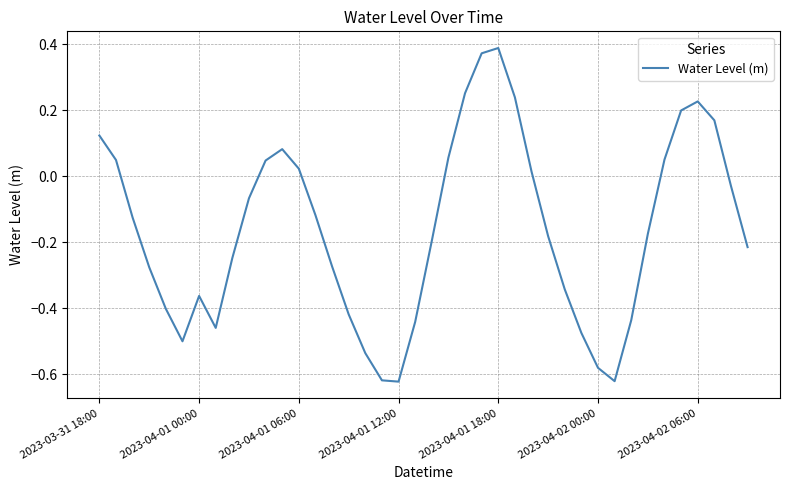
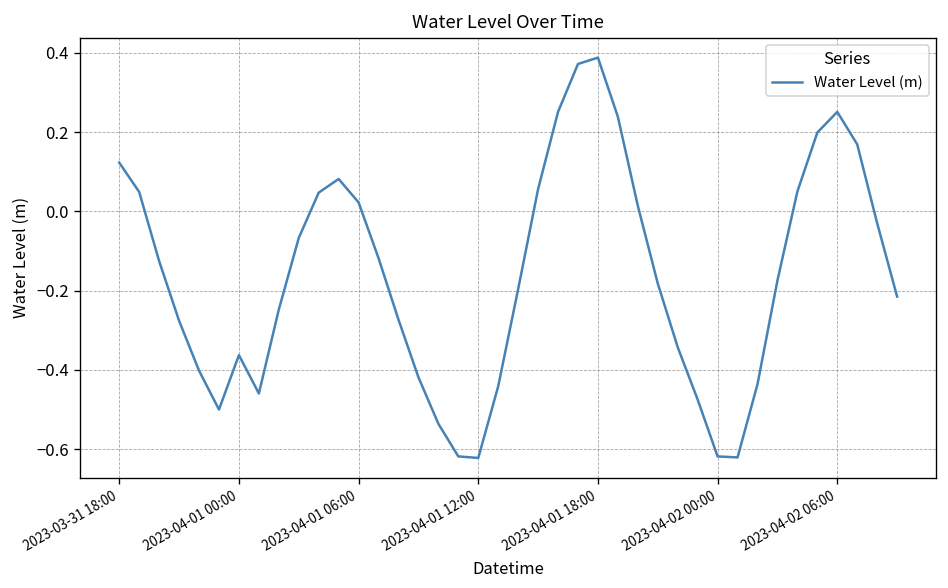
  {
    "2023-03-31 18:00": 0.12,
    "2023-04-01 00:00": -0.36,
    "2023-04-01 06:00": 0.02,
    "2023-04-01 12:00": -0.62,
    "2023-04-01 18:00": 0.39,
-   "2023-04-02 00:00": -0.58,
-   "2023-04-02 06:00": 0.23
+   "2023-04-02 00:00": -0.62,
+   "2023-04-02 06:00": 0.25
  }
